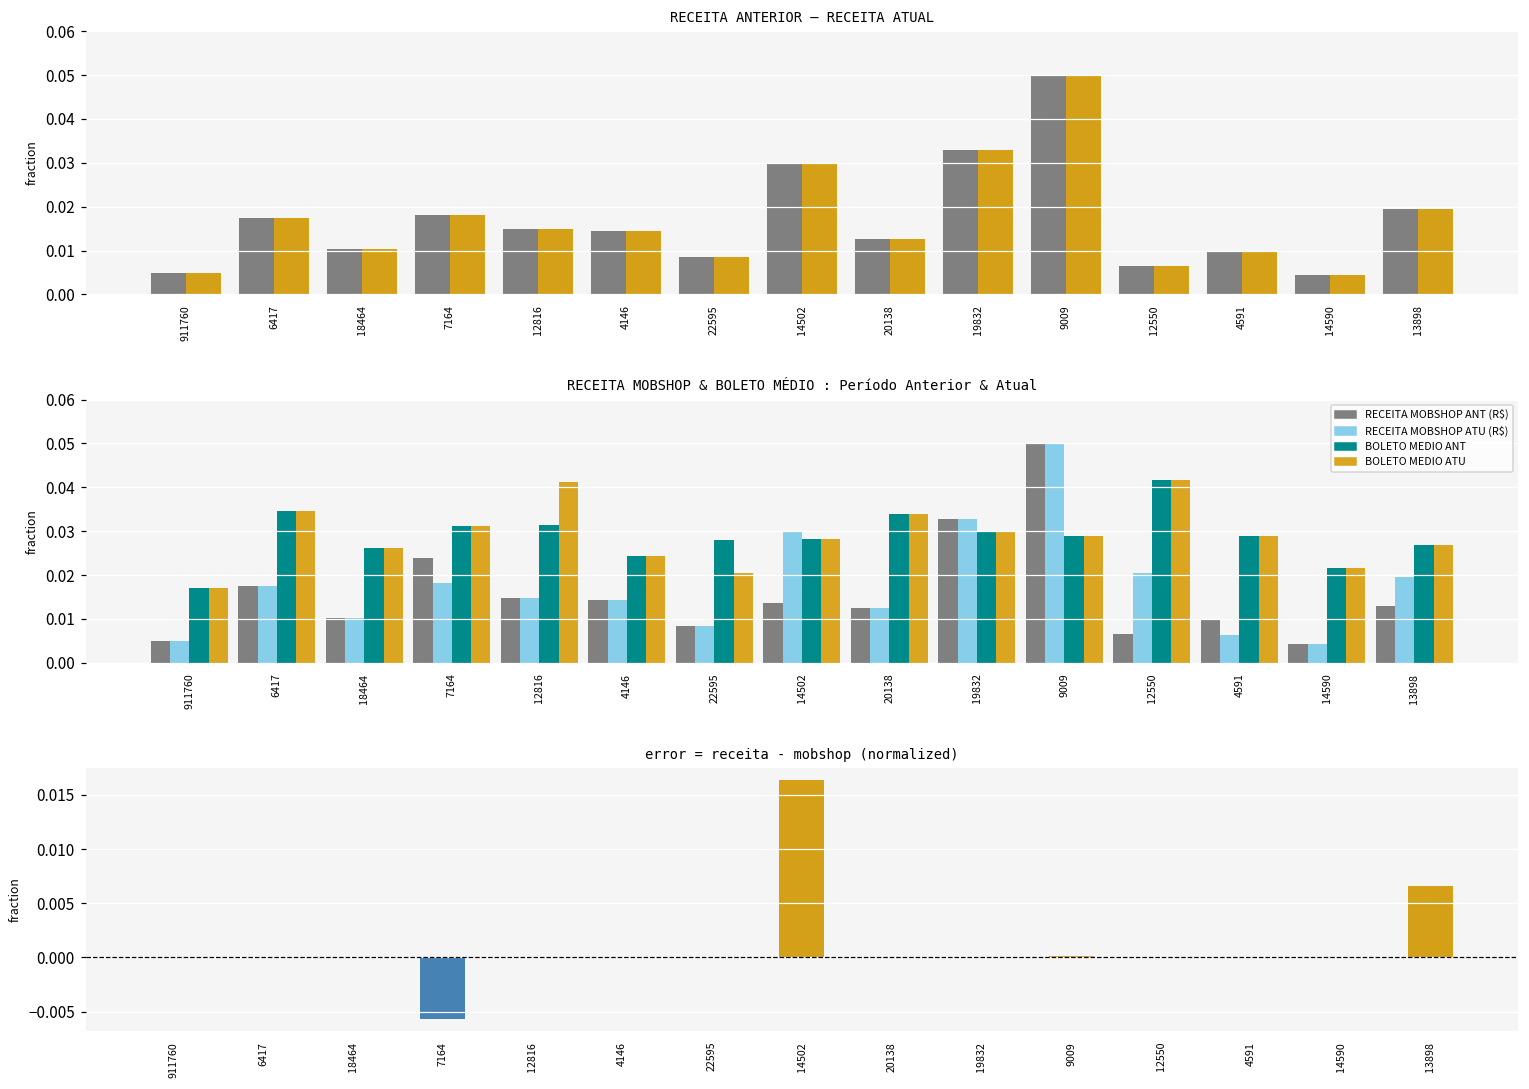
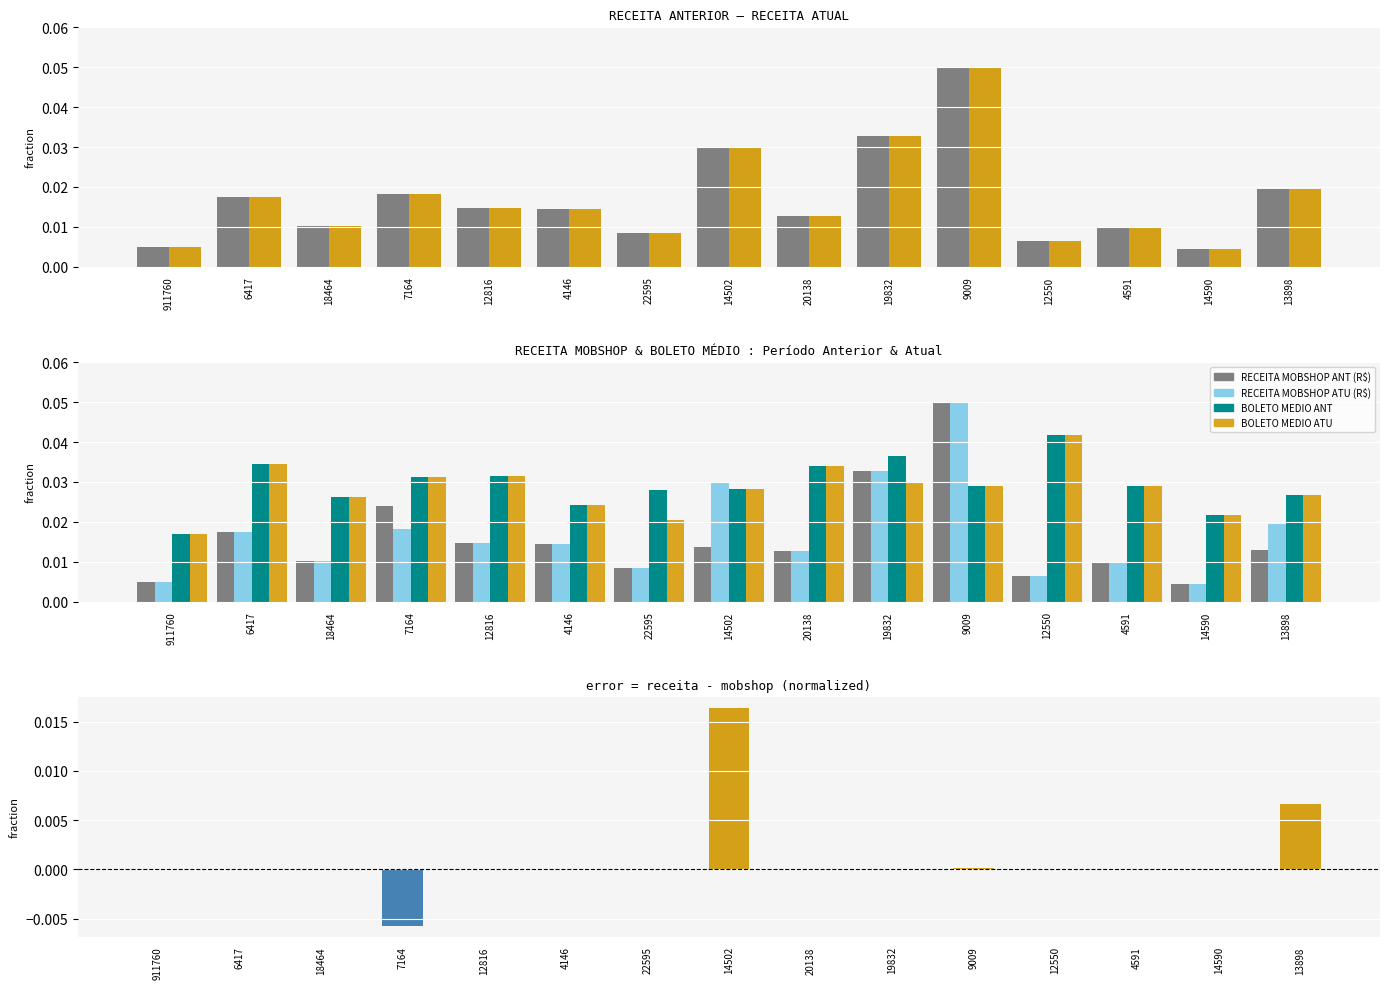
  {
    "RECEITA MOBSHOP & BOLETO MÉDIO : Período Anterior & Atual": {
      "RECEITA MOBSHOP ANT (R$)": {
        "911760": 0.005,
        "6417": 0.017,
        "18464": 0.010,
        "7164": 0.024,
        "12816": 0.015,
        "4146": 0.014,
        "22595": 0.009,
        "14502": 0.014,
        "20138": 0.013,
        "19832": 0.033,
        "9009": 0.050,
        "12550": 0.007,
        "4591": 0.010,
        "14590": 0.004,
        "13898": 0.013
      },
      "RECEITA MOBSHOP ATU (R$)": {
        "911760": 0.005,
        "6417": 0.017,
        "18464": 0.010,
        "7164": 0.018,
        "12816": 0.015,
        "4146": 0.014,
        "22595": 0.009,
        "14502": 0.030,
        "20138": 0.013,
        "19832": 0.033,
        "9009": 0.050,
-       "12550": 0.021,
-       "4591": 0.006,
+       "12550": 0.007,
+       "4591": 0.010,
        "14590": 0.004,
        "13898": 0.020
      },
      "BOLETO MEDIO ANT": {
        "911760": 0.017,
        "6417": 0.035,
        "18464": 0.026,
        "7164": 0.031,
        "12816": 0.031,
        "4146": 0.024,
        "22595": 0.028,
        "14502": 0.028,
        "20138": 0.034,
-       "19832": 0.030,
+       "19832": 0.037,
        "9009": 0.029,
        "12550": 0.042,
        "4591": 0.029,
        "14590": 0.022,
        "13898": 0.027
      },
      "BOLETO MEDIO ATU": {
        "911760": 0.017,
        "6417": 0.035,
        "18464": 0.026,
        "7164": 0.031,
-       "12816": 0.041,
+       "12816": 0.031,
        "4146": 0.024,
        "22595": 0.021,
        "14502": 0.028,
        "20138": 0.034,
        "19832": 0.030,
        "9009": 0.029,
        "12550": 0.042,
        "4591": 0.029,
        "14590": 0.022,
        "13898": 0.027
      }
    },
    "error = receita - mobshop (normalized)": {
      "911760": 0.000,
      "6417": 0.000,
      "18464": 0.000,
      "7164": -0.006,
      "12816": 0.000,
      "4146": 0.000,
      "22595": 0.000,
      "14502": 0.016,
      "20138": 0.000,
      "19832": 0.000,
      "12550": 0.000,
      "4591": 0.000,
      "14590": 0.000,
      "13898": 0.007
    }
  }
